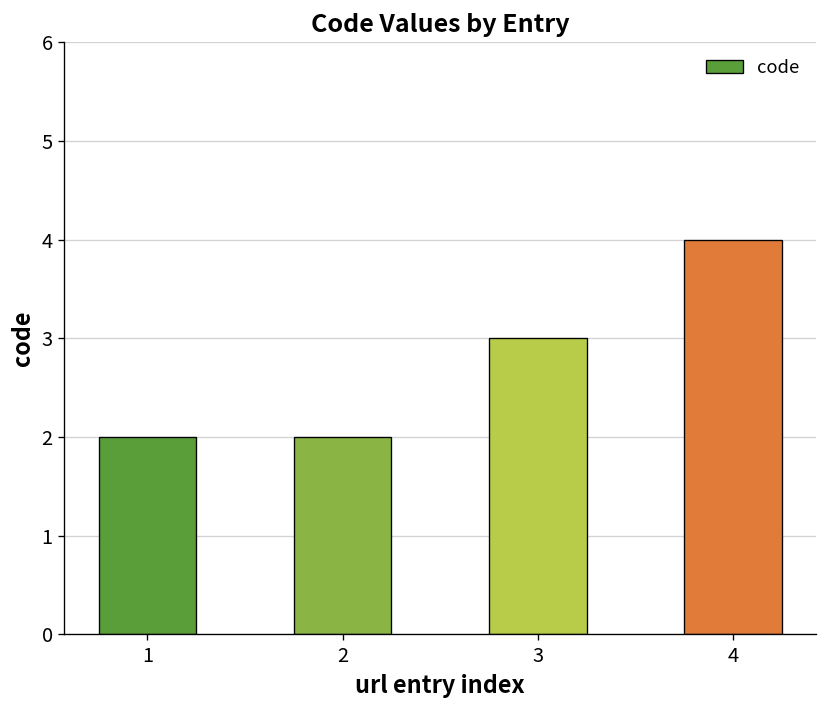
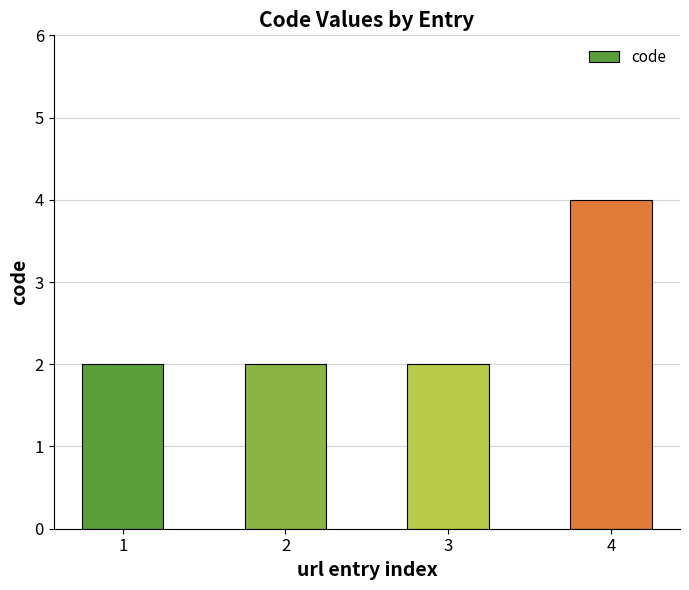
  {
    "1": 2,
    "2": 2,
-   "3": 3,
+   "3": 2,
    "4": 4
  }
